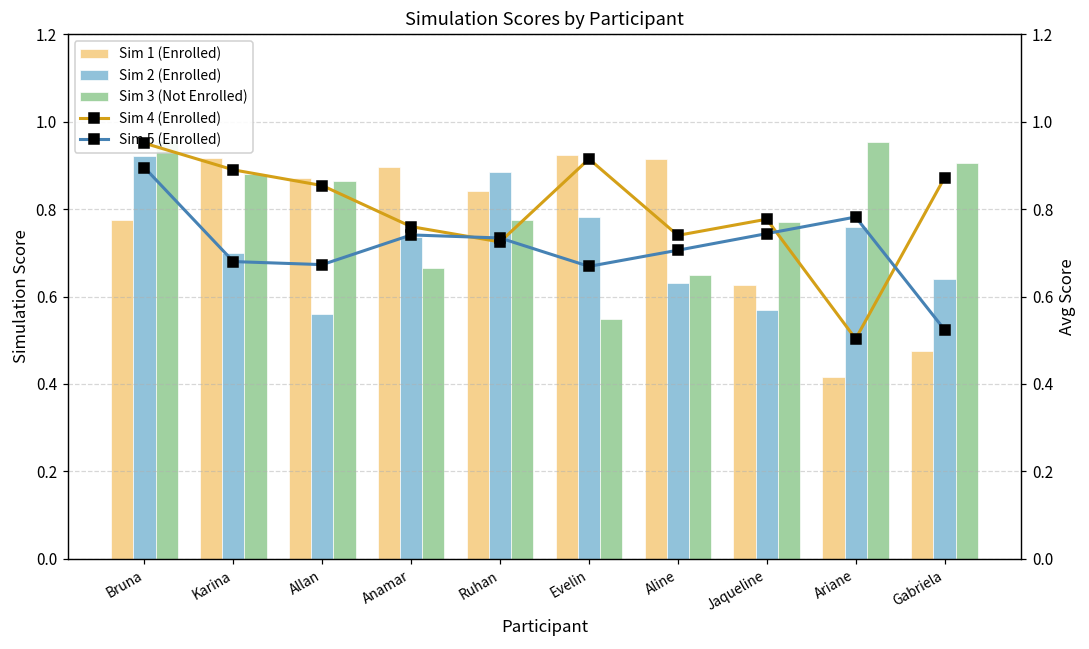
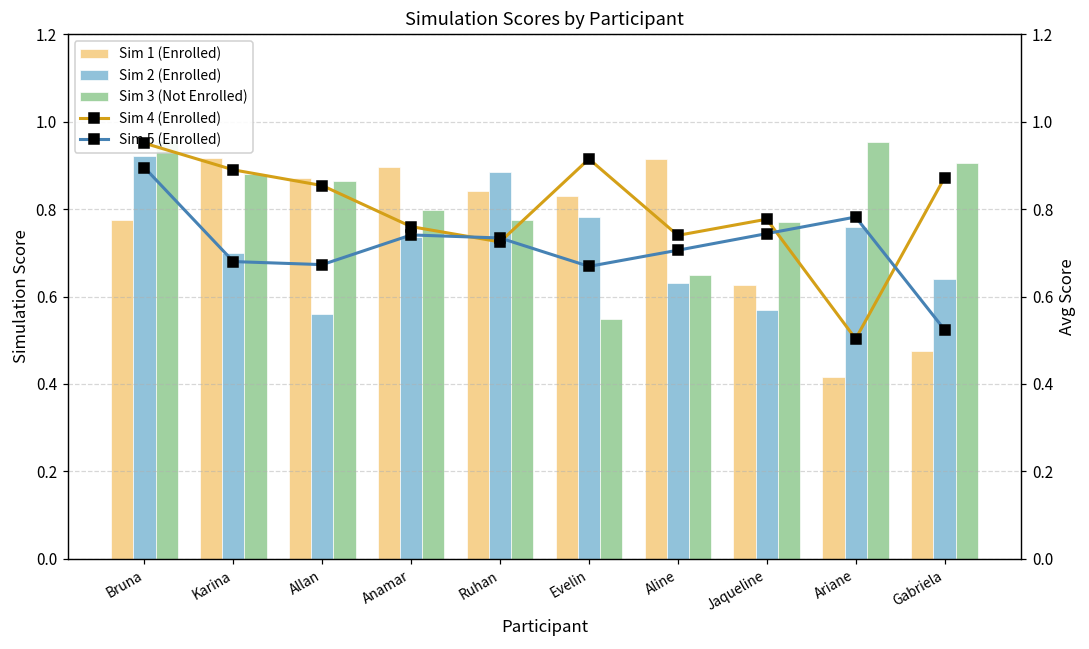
  {
    "Sim 1 (Enrolled)": {
      "Bruna": 0.78,
      "Karina": 0.92,
      "Allan": 0.87,
      "Anamar": 0.90,
      "Ruhan": 0.84,
-     "Evelin": 0.93,
+     "Evelin": 0.83,
      "Aline": 0.92,
      "Jaqueline": 0.63,
      "Ariane": 0.42,
      "Gabriela": 0.48
    },
    "Sim 2 (Enrolled)": {
      "Bruna": 0.92,
      "Karina": 0.70,
      "Allan": 0.56,
      "Anamar": 0.74,
      "Ruhan": 0.89,
      "Evelin": 0.78,
      "Aline": 0.63,
      "Jaqueline": 0.57,
      "Ariane": 0.76,
      "Gabriela": 0.64
    },
    "Sim 3 (Not Enrolled)": {
      "Karina": 0.88,
      "Allan": 0.87,
-     "Anamar": 0.67,
+     "Anamar": 0.80,
      "Ruhan": 0.78,
      "Evelin": 0.55,
      "Aline": 0.65,
      "Jaqueline": 0.77,
      "Ariane": 0.95,
      "Gabriela": 0.91
    },
    "Sim 4 (Enrolled)": {
      "Karina": 0.89,
      "Allan": 0.85,
      "Anamar": 0.76,
      "Ruhan": 0.73,
      "Evelin": 0.92,
      "Aline": 0.74,
      "Jaqueline": 0.78,
      "Ariane": 0.50,
      "Gabriela": 0.87
    },
    "Sim 5 (Enrolled)": {
      "Bruna": 0.90,
      "Karina": 0.68,
      "Allan": 0.67,
      "Anamar": 0.74,
      "Ruhan": 0.73,
      "Evelin": 0.67,
      "Aline": 0.71,
      "Jaqueline": 0.74,
      "Ariane": 0.78,
      "Gabriela": 0.52
    }
  }
